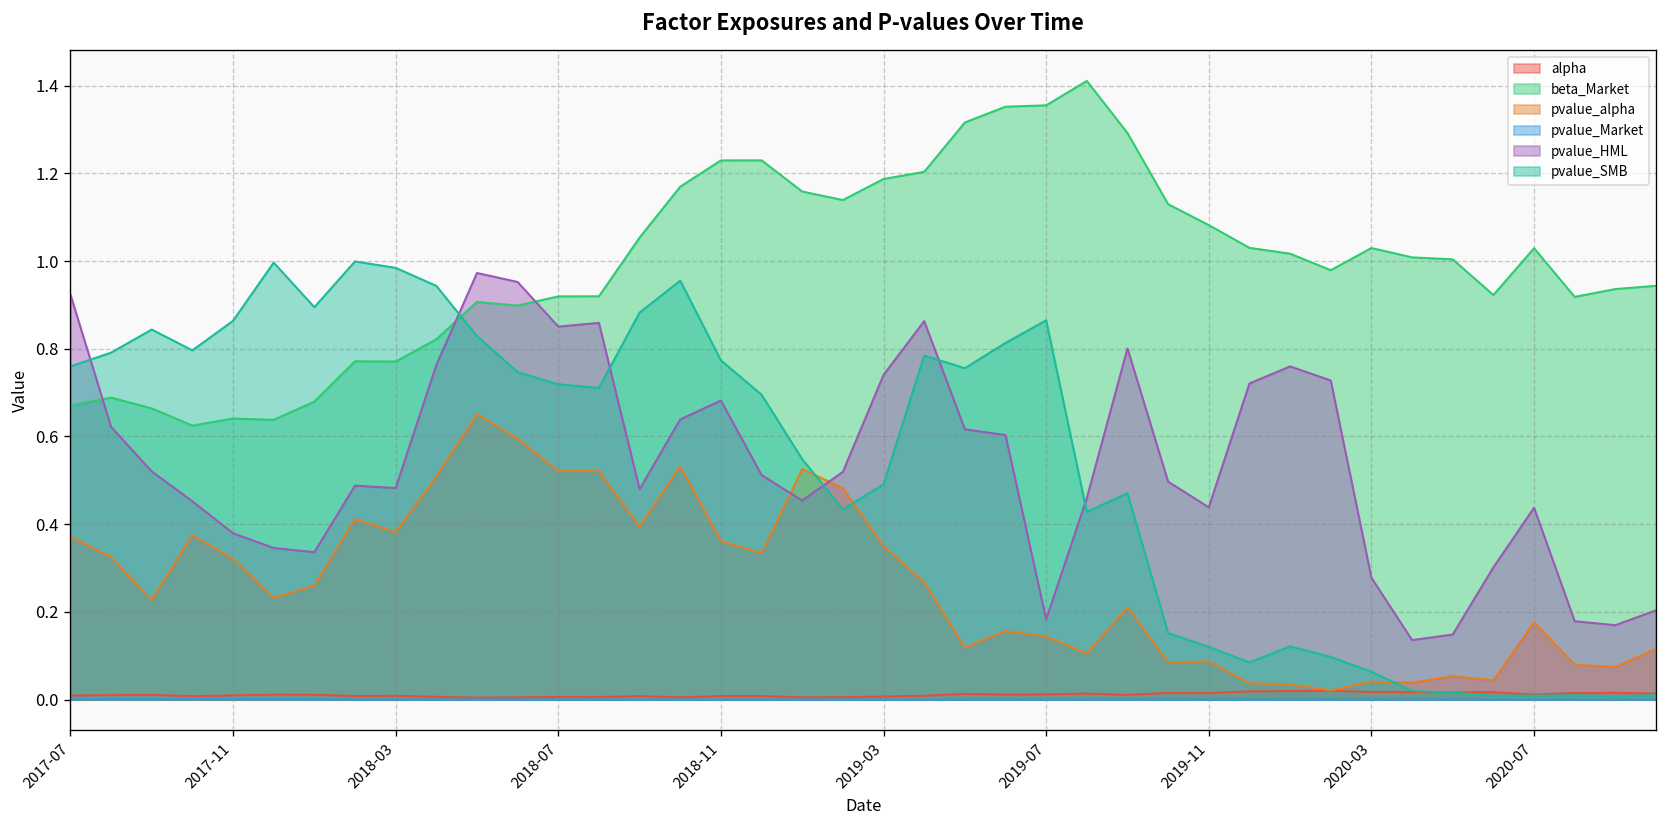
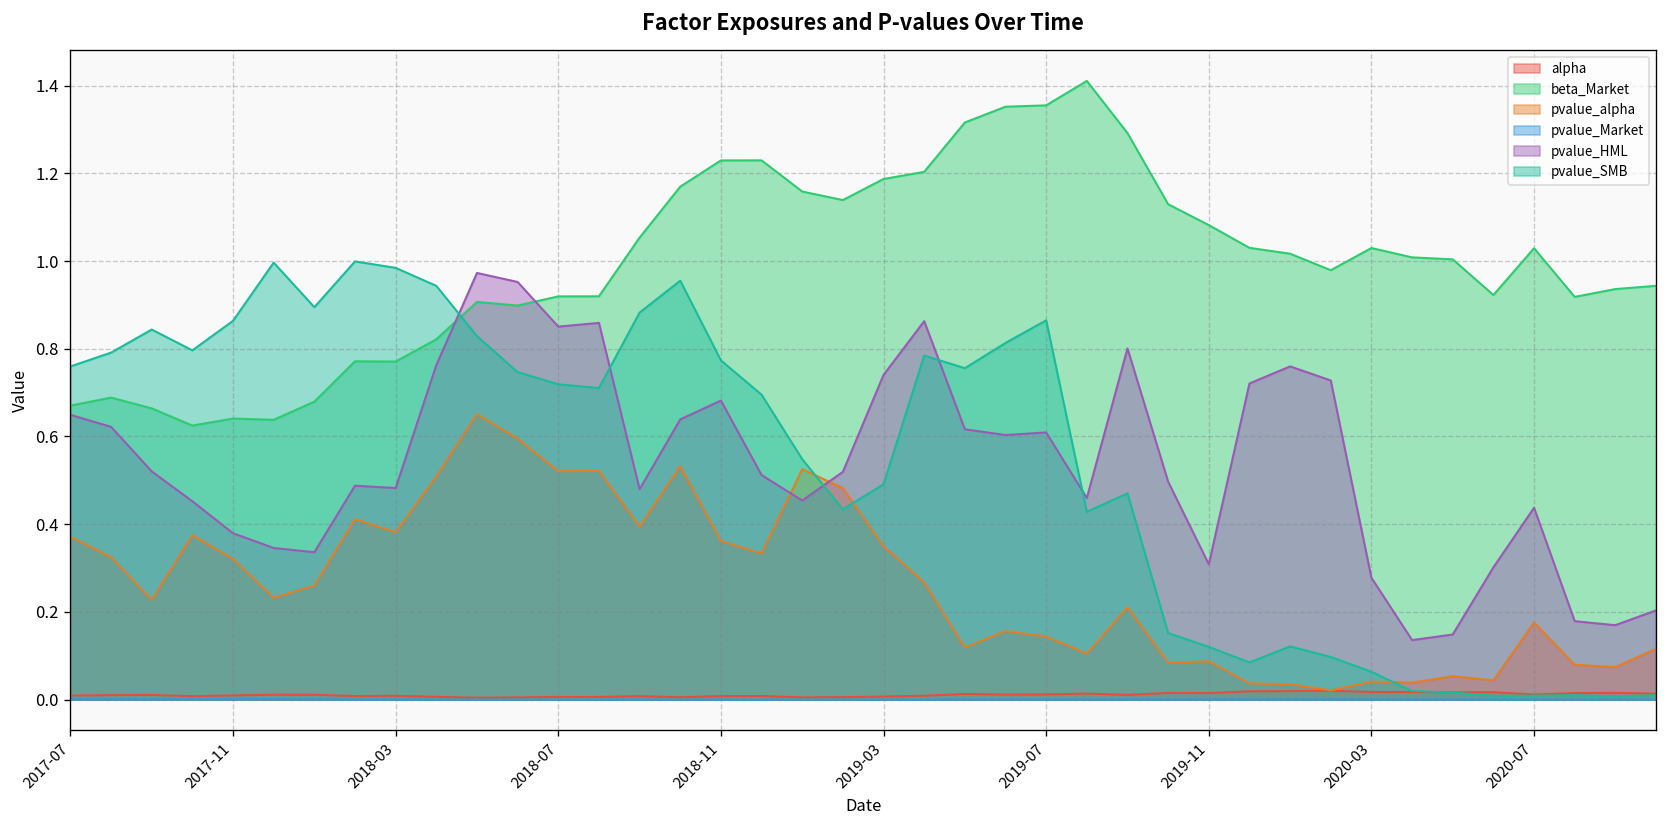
  {
    "pvalue_HML": {
-     "2017-07": 0.92,
+     "2017-07": 0.65,
      "2017-11": 0.38,
      "2018-03": 0.48,
      "2018-07": 0.85,
      "2018-11": 0.68,
      "2019-03": 0.74,
-     "2019-07": 0.18,
-     "2019-11": 0.44,
+     "2019-07": 0.61,
+     "2019-11": 0.31,
      "2020-03": 0.28,
      "2020-07": 0.44
    }
  }
